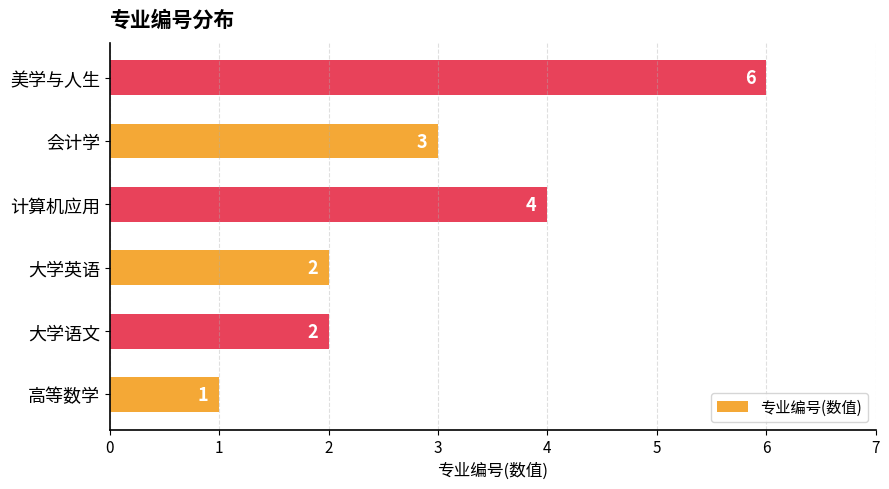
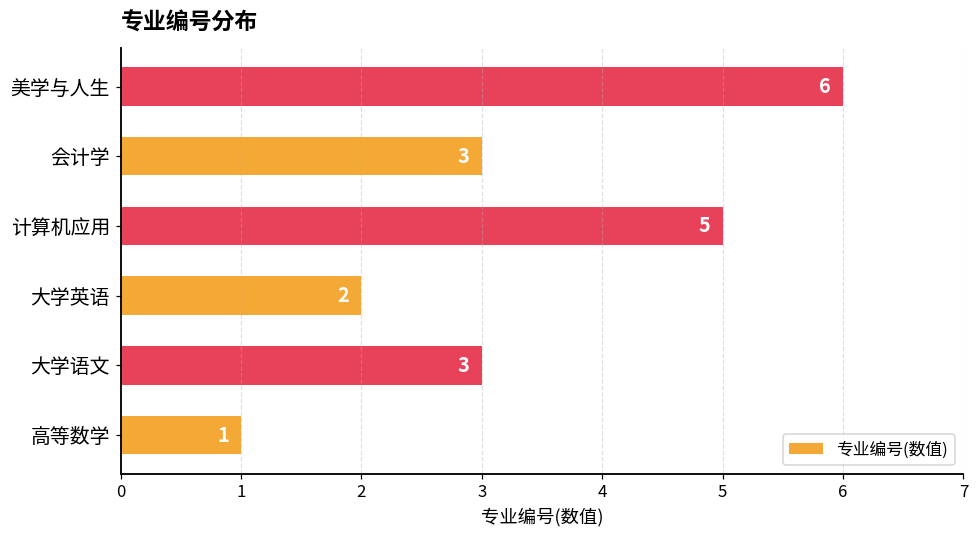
  {
    "美学与人生": 6,
    "会计学": 3,
-   "计算机应用": 4,
+   "计算机应用": 5,
    "大学英语": 2,
-   "大学语文": 2,
+   "大学语文": 3,
    "高等数学": 1
  }
